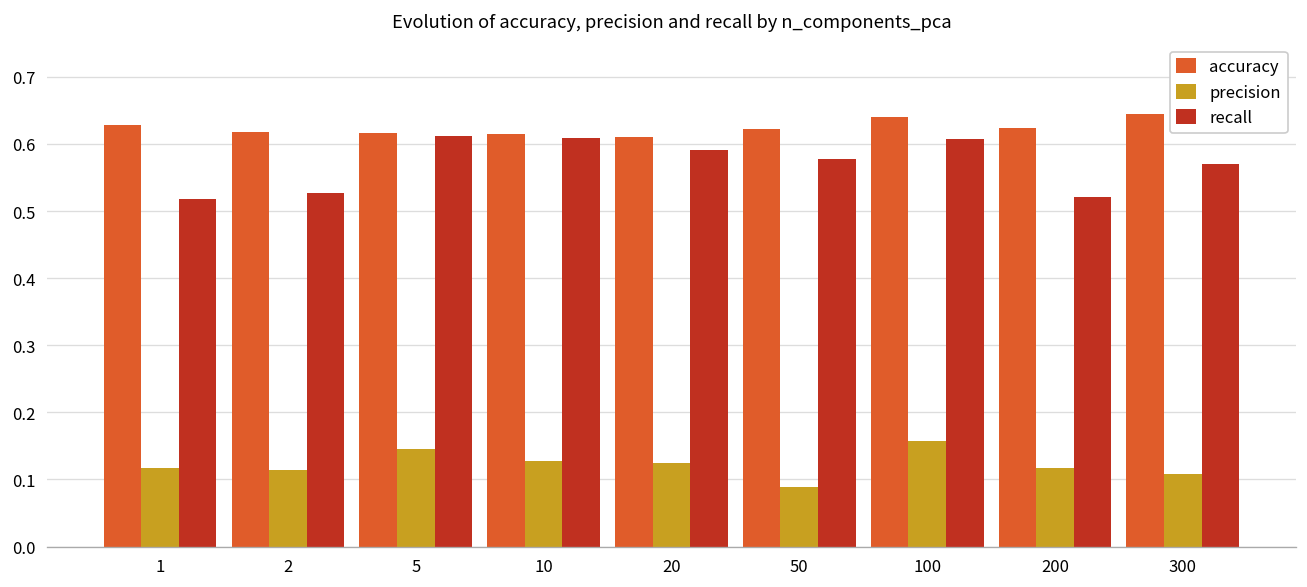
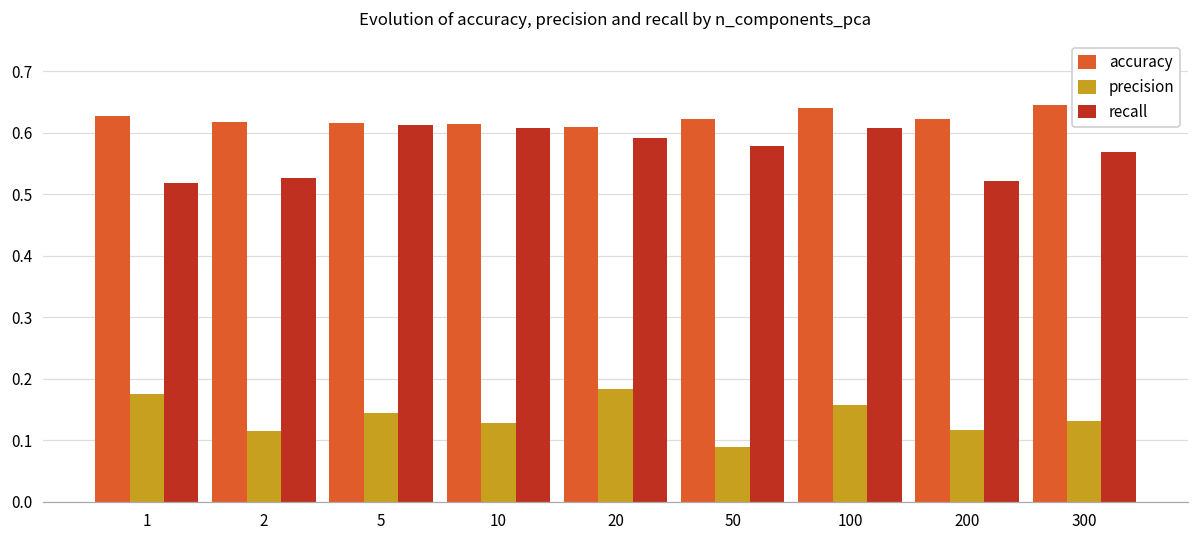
  {
    "precision": {
-     "1": 0.12,
+     "1": 0.18,
      "2": 0.11,
      "5": 0.14,
      "10": 0.13,
-     "20": 0.12,
+     "20": 0.18,
      "50": 0.09,
      "100": 0.16,
      "200": 0.12,
-     "300": 0.11
+     "300": 0.13
    }
  }
